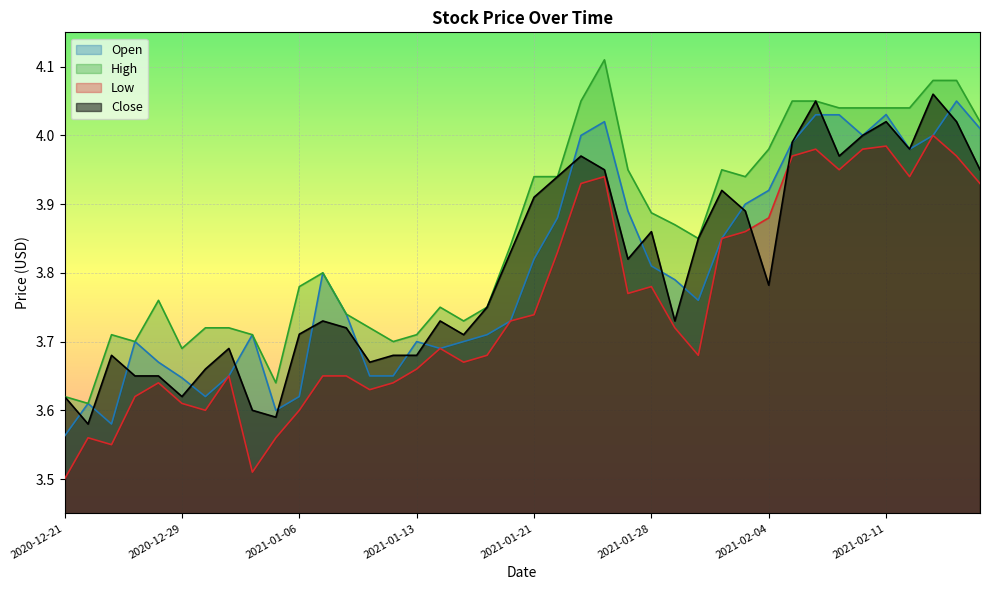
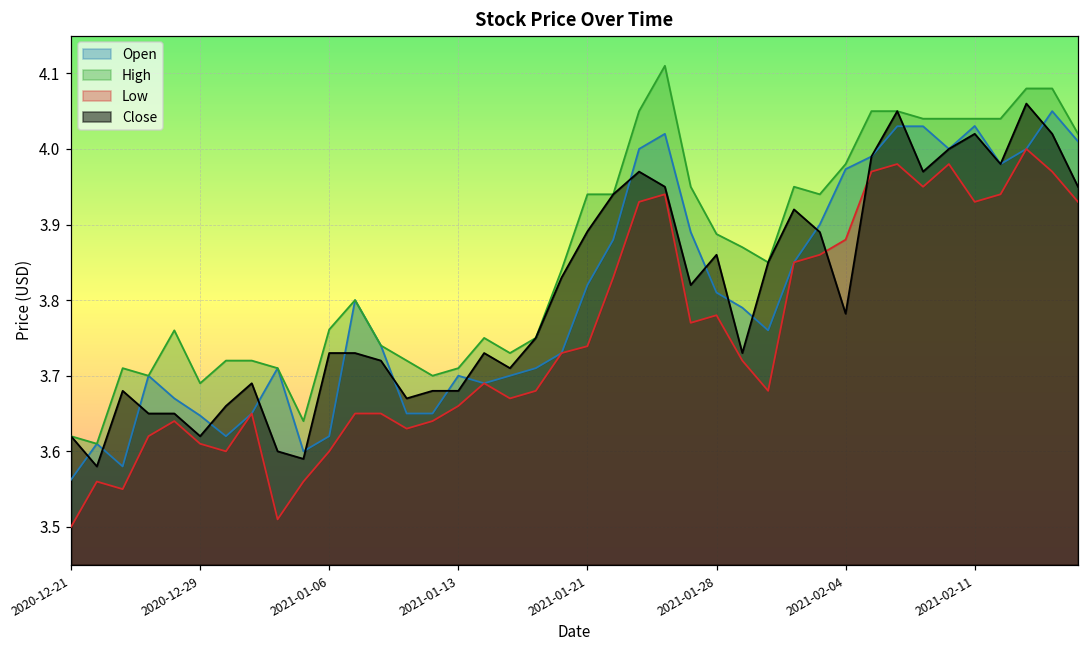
  {
    "Open": {
      "2020-12-21": 3.56,
      "2020-12-29": 3.65,
      "2021-01-06": 3.62,
      "2021-01-13": 3.70,
      "2021-01-21": 3.82,
      "2021-01-28": 3.81,
-     "2021-02-04": 3.92,
+     "2021-02-04": 3.97,
      "2021-02-11": 4.03
    },
    "High": {
      "2020-12-29": 3.69,
-     "2021-01-06": 3.78,
+     "2021-01-06": 3.76,
      "2021-01-13": 3.71,
      "2021-01-21": 3.94,
      "2021-01-28": 3.89,
      "2021-02-04": 3.98,
      "2021-02-11": 4.04
    },
    "Low": {
      "2020-12-21": 3.50,
      "2020-12-29": 3.61,
      "2021-01-06": 3.60,
      "2021-01-13": 3.66,
      "2021-01-21": 3.74,
      "2021-01-28": 3.78,
      "2021-02-04": 3.88,
-     "2021-02-11": 3.98
+     "2021-02-11": 3.93
    },
    "Close": {
      "2020-12-29": 3.62,
-     "2021-01-06": 3.71,
+     "2021-01-06": 3.73,
      "2021-01-13": 3.68,
-     "2021-01-21": 3.91,
+     "2021-01-21": 3.89,
      "2021-01-28": 3.86,
      "2021-02-04": 3.78,
      "2021-02-11": 4.02
    }
  }
